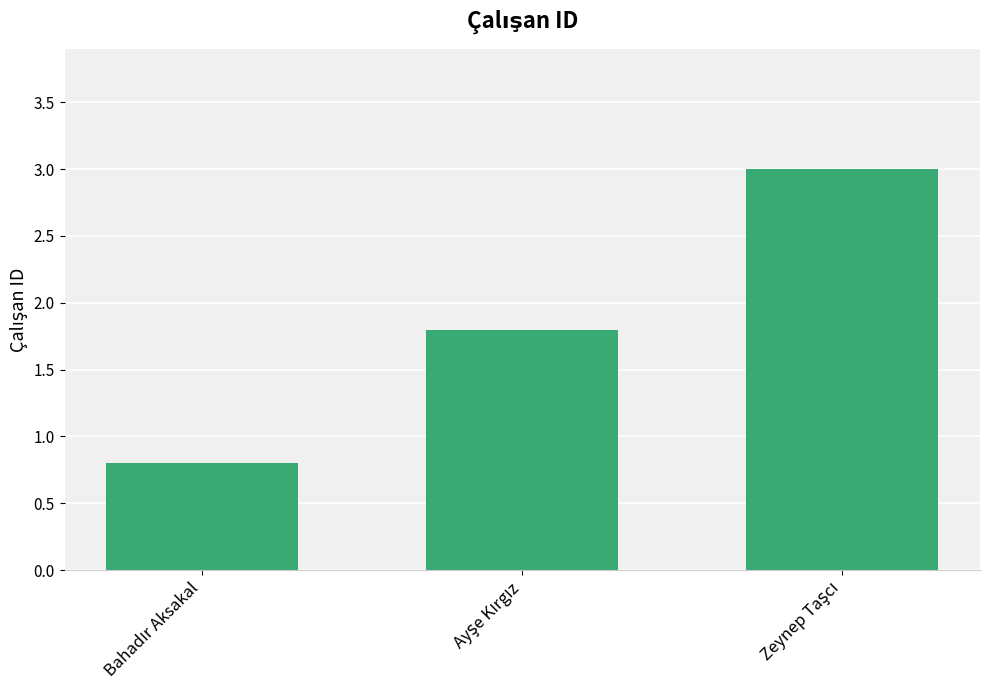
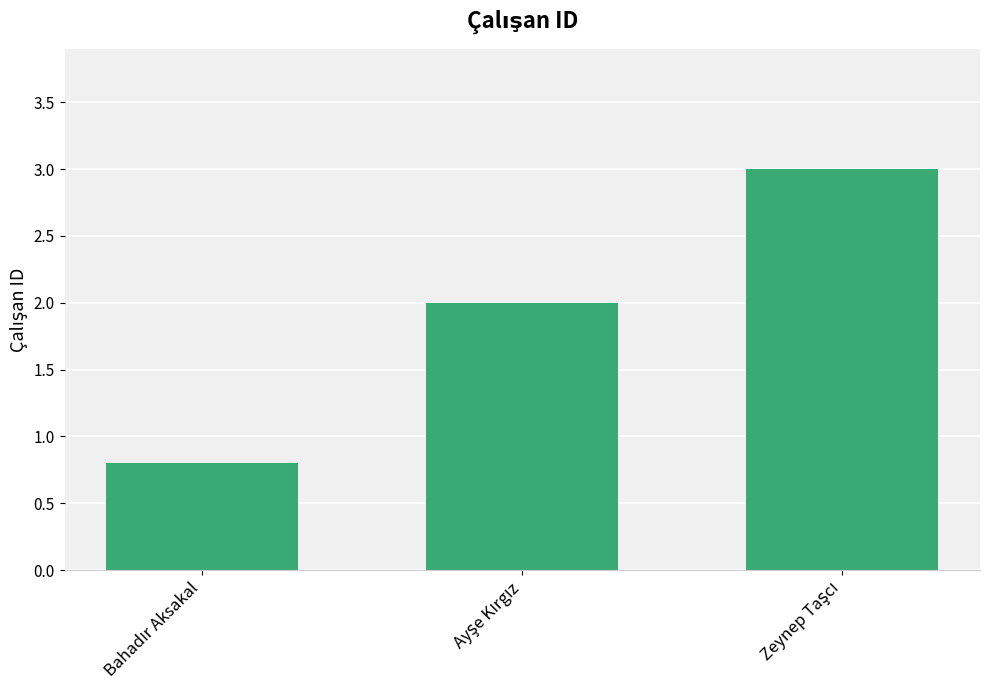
  {
    "Bahadır Aksakal": 0.8,
-   "Ayşe Kırgız": 1.8,
+   "Ayşe Kırgız": 2.0,
    "Zeynep Taşcı": 3.0
  }
